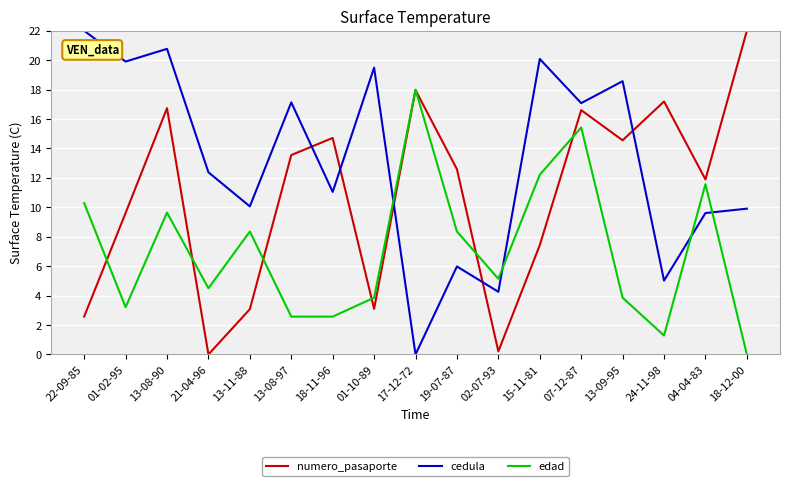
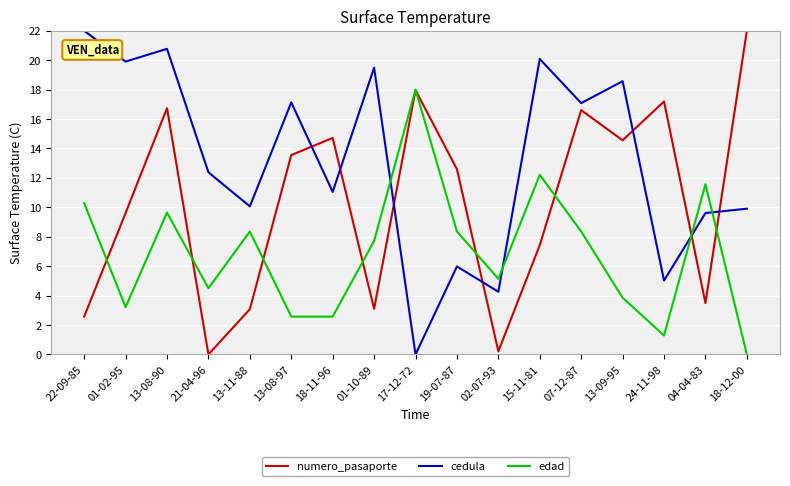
  {
    "numero_pasaporte": {
      "22-09-85": 2.6,
      "01-02-95": 9.6,
      "13-08-90": 16.7,
      "21-04-96": 0.0,
      "13-11-88": 3.1,
      "13-08-97": 13.6,
      "18-11-96": 14.7,
      "01-10-89": 3.1,
      "19-07-87": 12.6,
      "02-07-93": 0.2,
      "15-11-81": 7.4,
      "07-12-87": 16.6,
      "13-09-95": 14.6,
      "24-11-98": 17.2,
-     "04-04-83": 11.9,
+     "04-04-83": 3.5,
      "18-12-00": 22.0
    },
    "cedula": {
      "22-09-85": 22.0,
      "01-02-95": 19.9,
      "13-08-90": 20.8,
      "21-04-96": 12.4,
      "13-11-88": 10.1,
      "13-08-97": 17.1,
      "18-11-96": 11.0,
      "01-10-89": 19.5,
      "17-12-72": 0.0,
      "19-07-87": 6.0,
      "02-07-93": 4.3,
      "15-11-81": 20.1,
      "07-12-87": 17.1,
      "13-09-95": 18.6,
      "24-11-98": 5.0,
      "04-04-83": 9.6,
      "18-12-00": 9.9
    },
    "edad": {
      "22-09-85": 10.3,
      "01-02-95": 3.2,
      "13-08-90": 9.6,
      "21-04-96": 4.5,
      "13-11-88": 8.4,
      "13-08-97": 2.6,
      "18-11-96": 2.6,
-     "01-10-89": 3.9,
+     "01-10-89": 7.7,
      "19-07-87": 8.4,
      "02-07-93": 5.1,
      "15-11-81": 12.2,
-     "07-12-87": 15.4,
+     "07-12-87": 8.4,
      "13-09-95": 3.9,
      "24-11-98": 1.3,
      "04-04-83": 11.6,
      "18-12-00": 0.0
    }
  }
